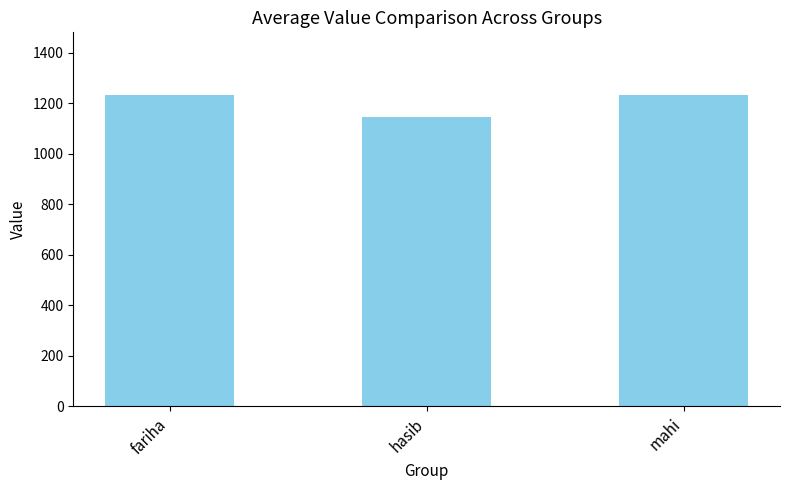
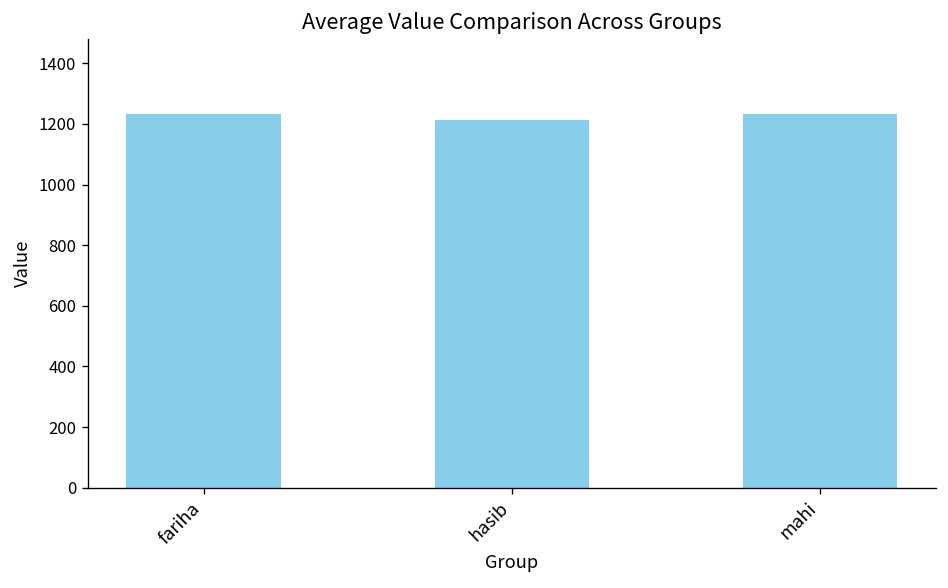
  {
    "fariha": 1230,
-   "hasib": 1150,
+   "hasib": 1210,
    "mahi": 1230
  }
